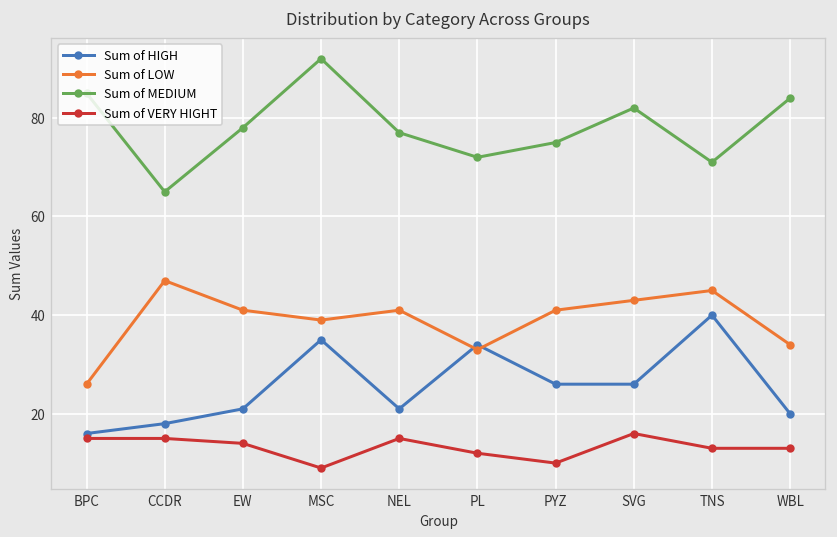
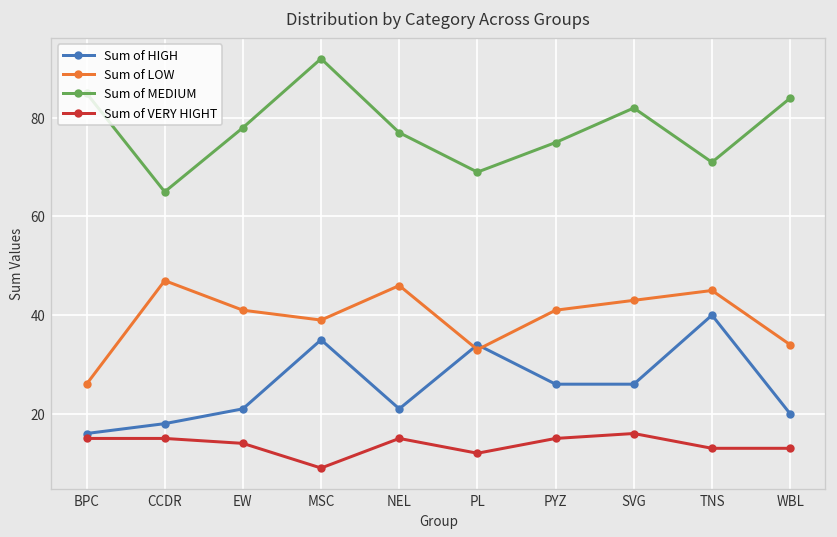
  {
    "Sum of HIGH": {
      "BPC": 16,
      "CCDR": 18,
      "EW": 21,
      "MSC": 35,
      "NEL": 21,
      "PL": 34,
      "PYZ": 26,
      "SVG": 26,
      "TNS": 40,
      "WBL": 20
    },
    "Sum of LOW": {
      "BPC": 26,
      "CCDR": 47,
      "EW": 41,
      "MSC": 39,
-     "NEL": 41,
+     "NEL": 46,
      "PL": 33,
      "PYZ": 41,
      "SVG": 43,
      "TNS": 45,
      "WBL": 34
    },
    "Sum of MEDIUM": {
      "CCDR": 65,
      "EW": 78,
      "MSC": 92,
      "NEL": 77,
-     "PL": 72,
+     "PL": 69,
      "PYZ": 75,
      "SVG": 82,
      "TNS": 71,
      "WBL": 84
    },
    "Sum of VERY HIGHT": {
      "BPC": 15,
      "CCDR": 15,
      "EW": 14,
      "MSC": 9,
      "NEL": 15,
      "PL": 12,
-     "PYZ": 10,
+     "PYZ": 15,
      "SVG": 16,
      "TNS": 13,
      "WBL": 13
    }
  }
